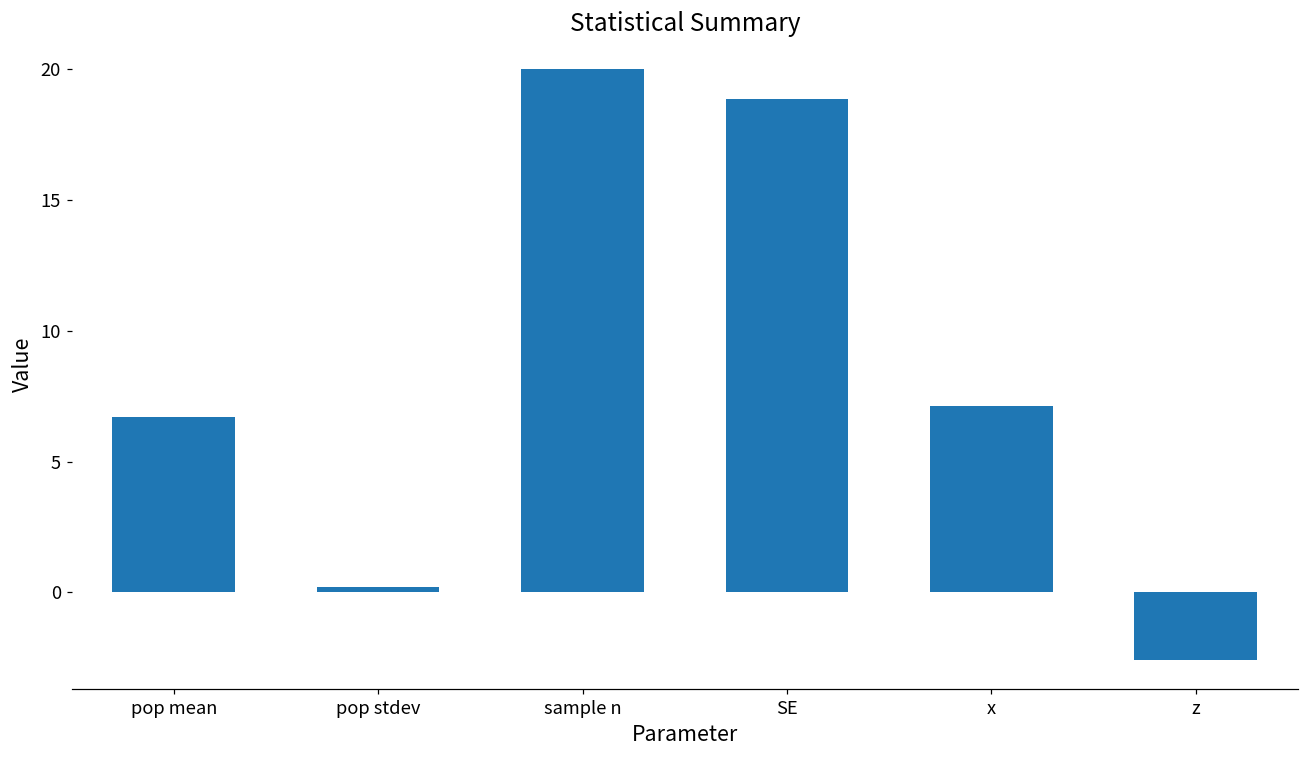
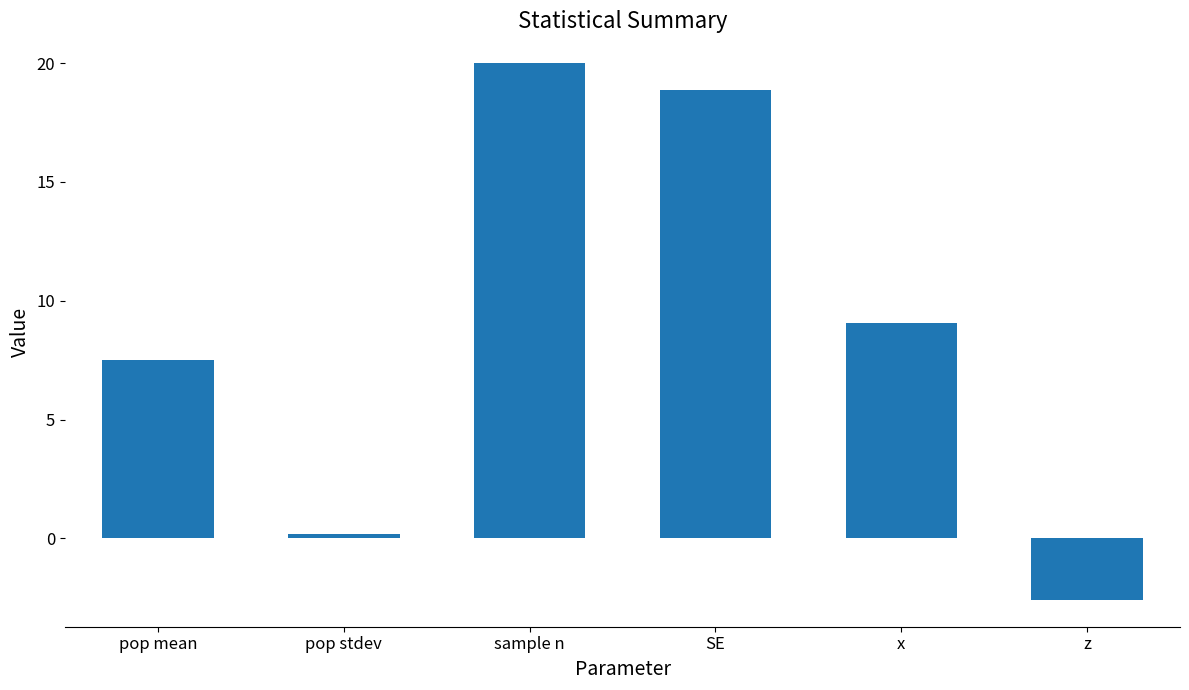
  {
-   "pop mean": 6.7,
+   "pop mean": 7.5,
    "pop stdev": 0.2,
    "sample n": 20.0,
    "SE": 18.9,
-   "x": 7.1,
+   "x": 9.1,
    "z": -2.6
  }
